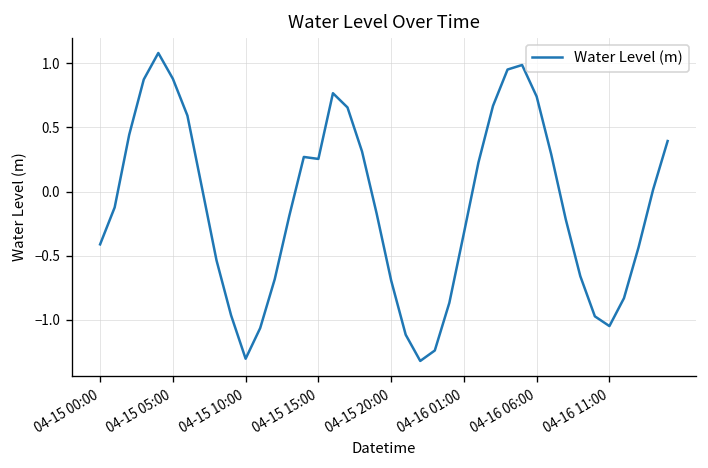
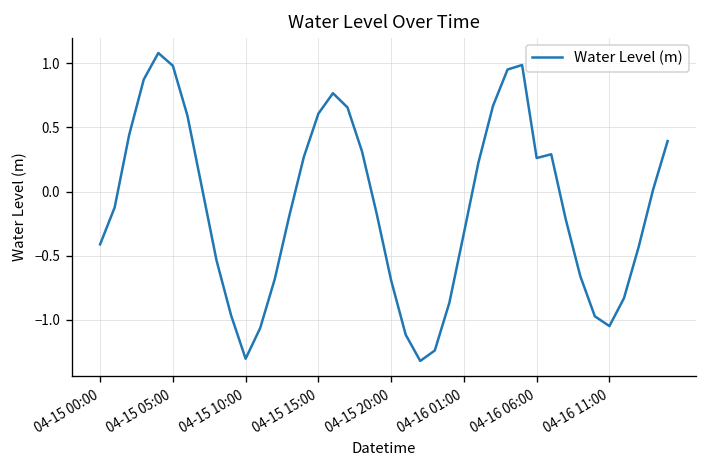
  {
    "04-15 00:00": -0.41,
-   "04-15 05:00": 0.88,
+   "04-15 05:00": 0.98,
    "04-15 10:00": -1.30,
-   "04-15 15:00": 0.25,
+   "04-15 15:00": 0.61,
    "04-15 20:00": -0.69,
    "04-16 01:00": -0.32,
-   "04-16 06:00": 0.74,
+   "04-16 06:00": 0.26,
    "04-16 11:00": -1.05
  }
